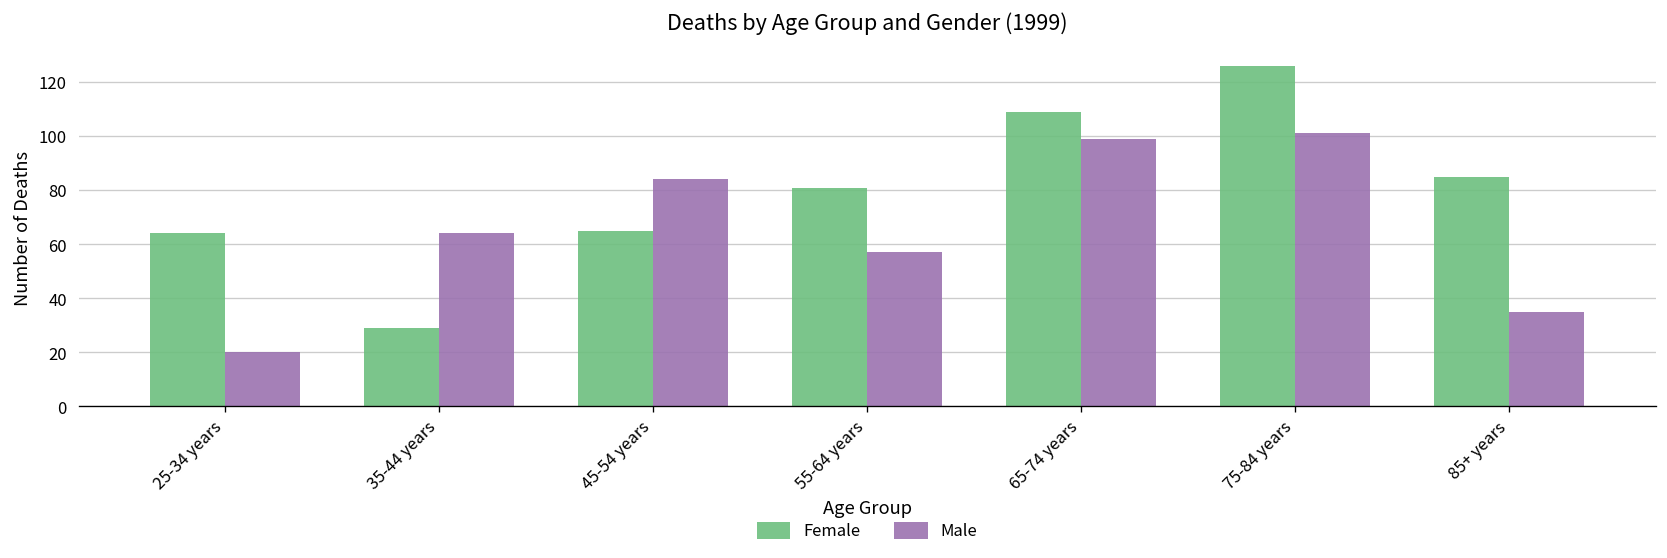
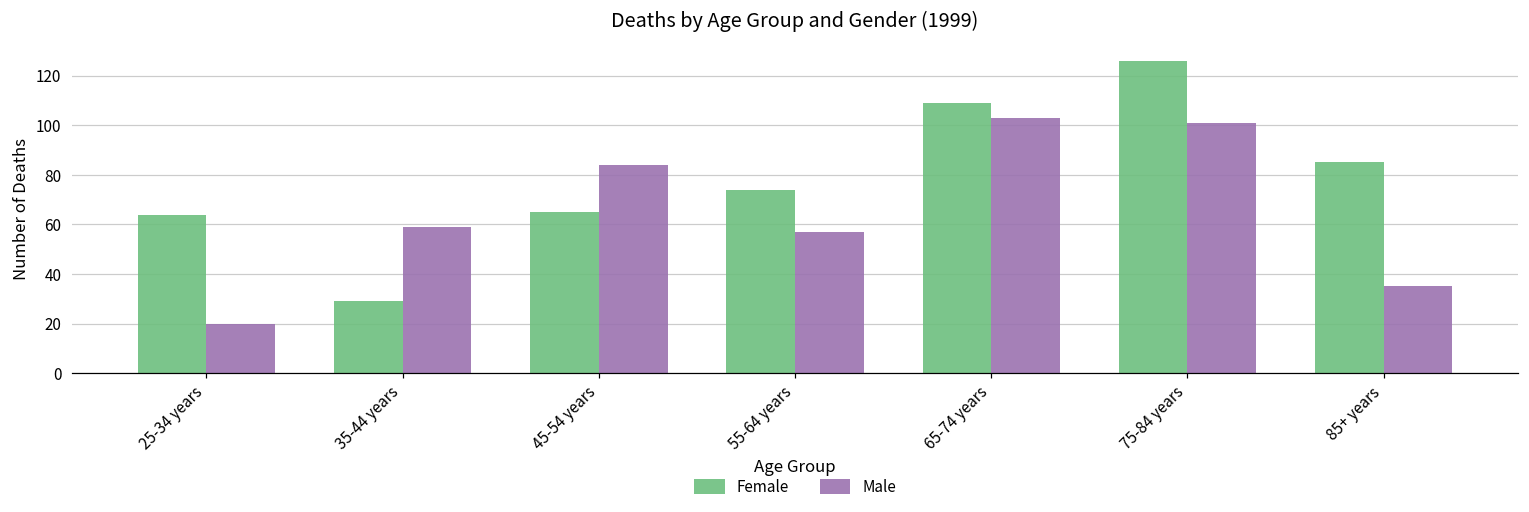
  {
    "Female": {
      "25-34 years": 64,
      "35-44 years": 29,
      "45-54 years": 65,
-     "55-64 years": 81,
+     "55-64 years": 74,
      "65-74 years": 109,
      "75-84 years": 126,
      "85+ years": 85
    },
    "Male": {
      "25-34 years": 20,
-     "35-44 years": 64,
+     "35-44 years": 59,
      "45-54 years": 84,
      "55-64 years": 57,
-     "65-74 years": 99,
+     "65-74 years": 103,
      "75-84 years": 101,
      "85+ years": 35
    }
  }
